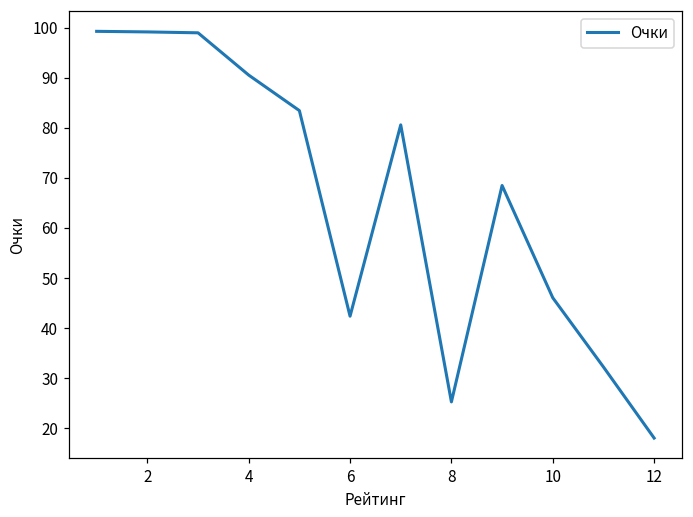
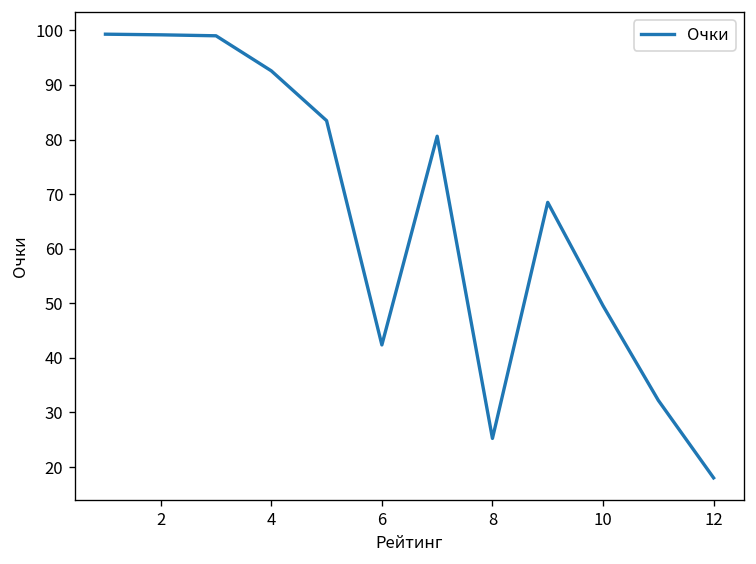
  {
    "2": 99,
-   "4": 91,
+   "4": 93,
    "6": 42,
    "8": 25,
-   "10": 46,
+   "10": 50,
    "12": 18
  }
